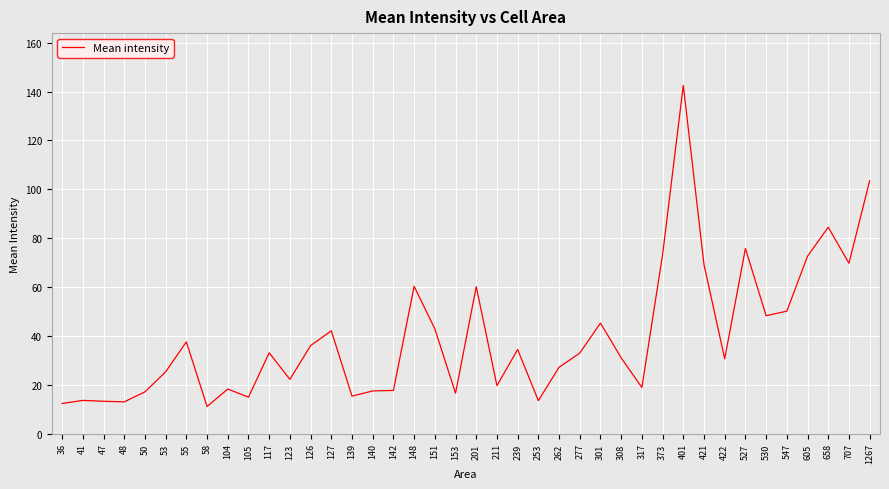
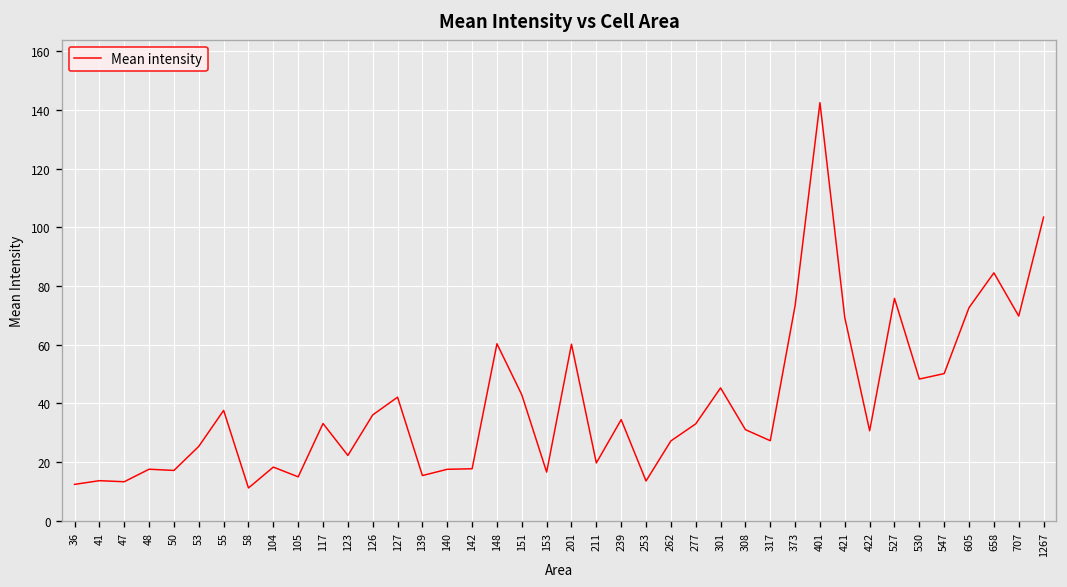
  {
    "36": 12,
    "41": 14,
    "47": 13,
-   "48": 13,
+   "48": 18,
    "50": 17,
    "53": 25,
    "55": 38,
    "58": 11,
    "104": 18,
    "105": 15,
    "117": 33,
    "123": 22,
    "126": 36,
    "127": 42,
    "139": 15,
    "140": 17,
    "142": 18,
    "148": 60,
    "151": 43,
    "153": 17,
    "201": 60,
    "211": 20,
    "239": 34,
    "253": 13,
    "262": 27,
    "277": 33,
    "301": 45,
    "308": 31,
-   "317": 19,
+   "317": 27,
    "373": 73,
    "401": 143,
    "421": 69,
    "422": 31,
    "527": 76,
    "530": 48,
    "547": 50,
    "605": 73,
    "658": 84,
    "707": 70,
    "1267": 103
  }
